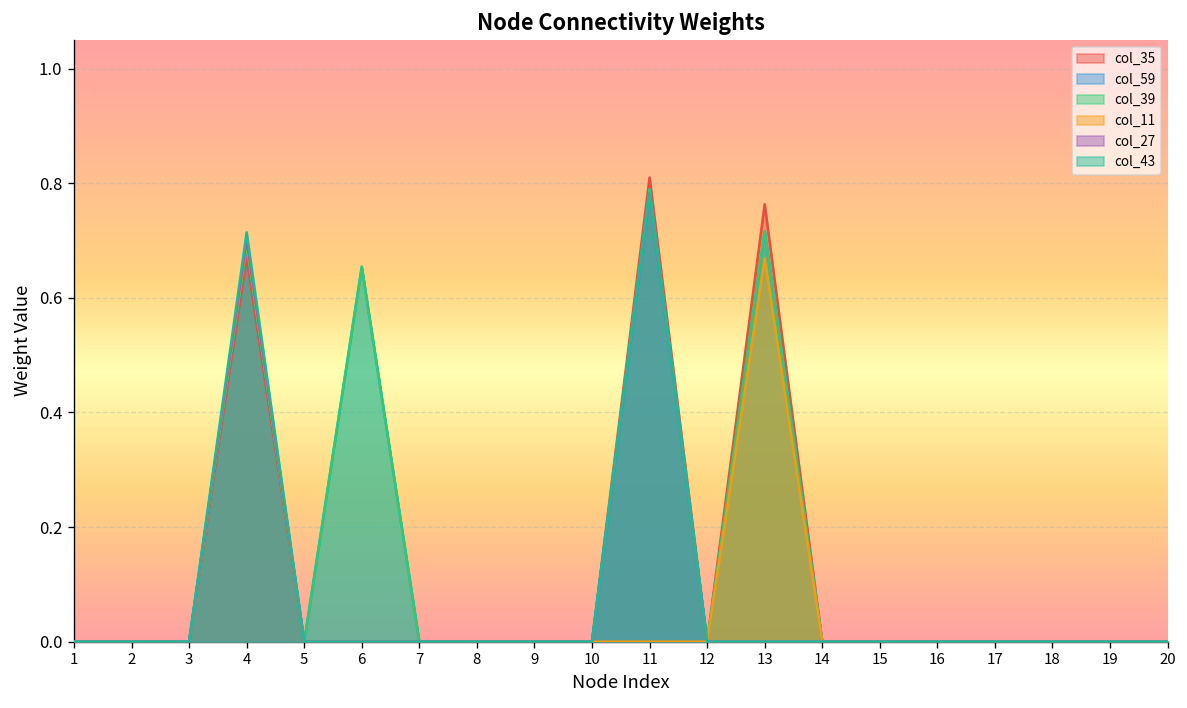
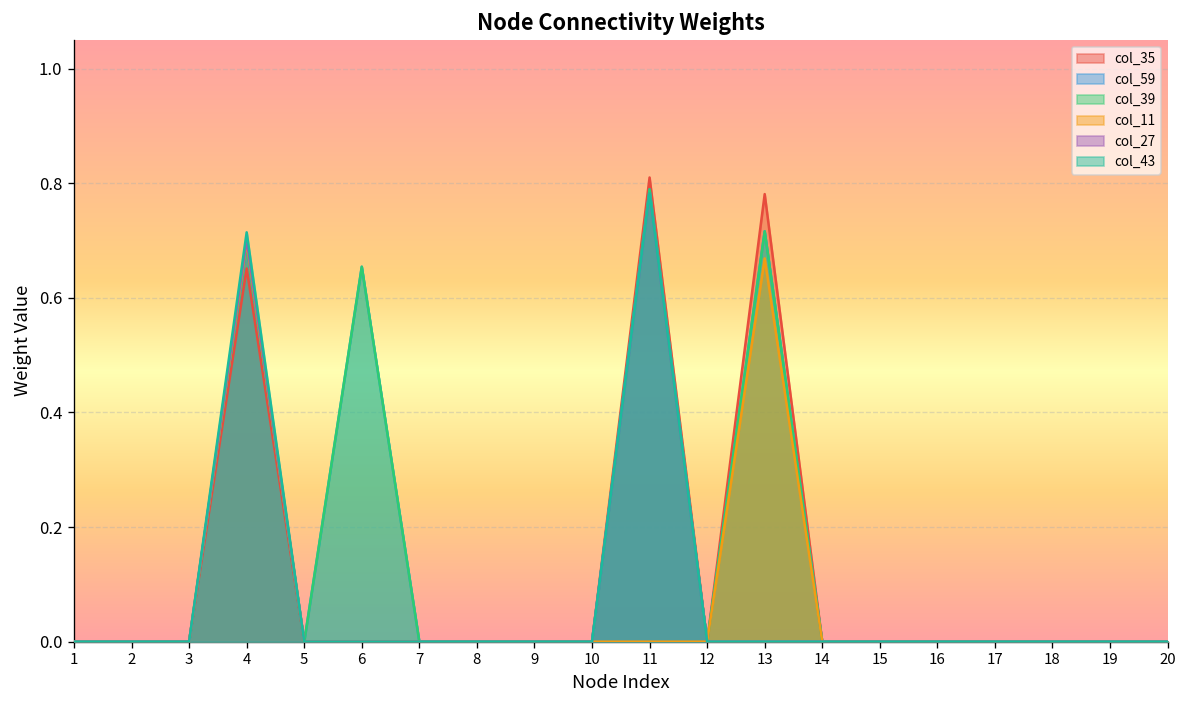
  {
    "col_35": {
-     "4": 0.67,
+     "4": 0.65,
      "11": 0.81,
-     "13": 0.76
+     "13": 0.78
    },
    "col_11": {
      "11": 0.00,
      "13": 0.67
    }
  }
